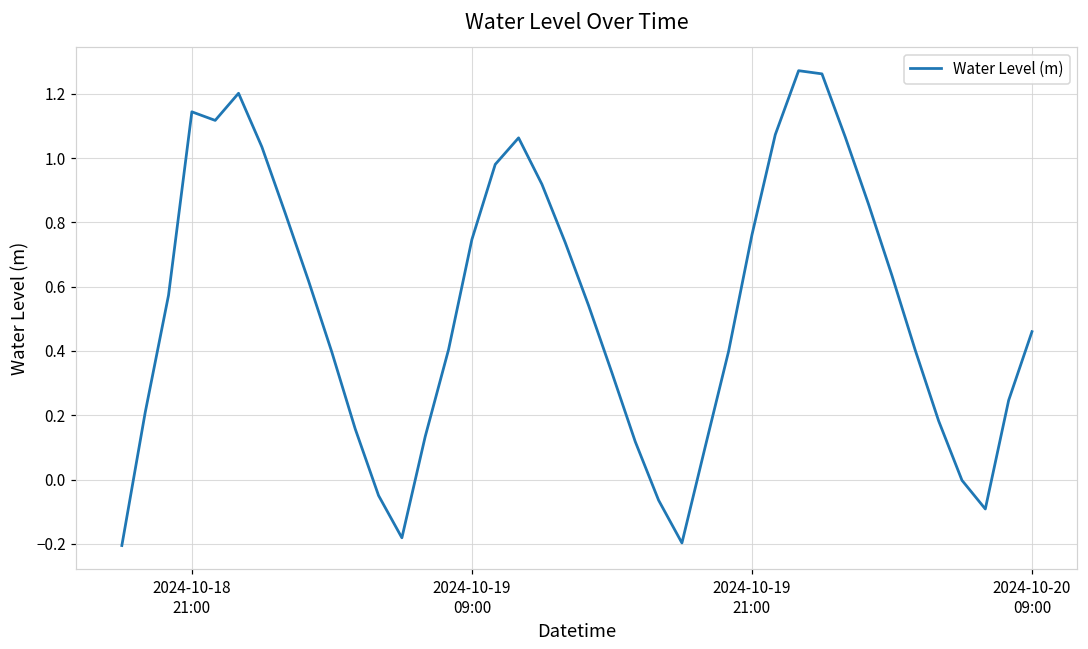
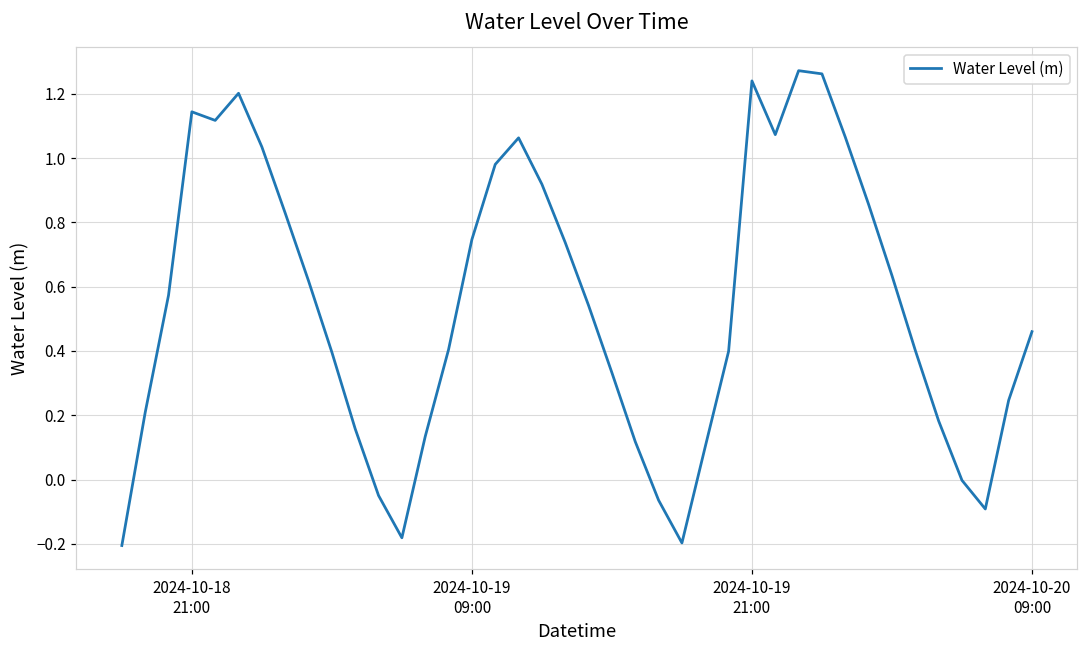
  {
    "2024-10-18 21:00": 1.14,
    "2024-10-19 09:00": 0.75,
-   "2024-10-19 21:00": 0.76,
+   "2024-10-19 21:00": 1.24,
    "2024-10-20 09:00": 0.46
  }
